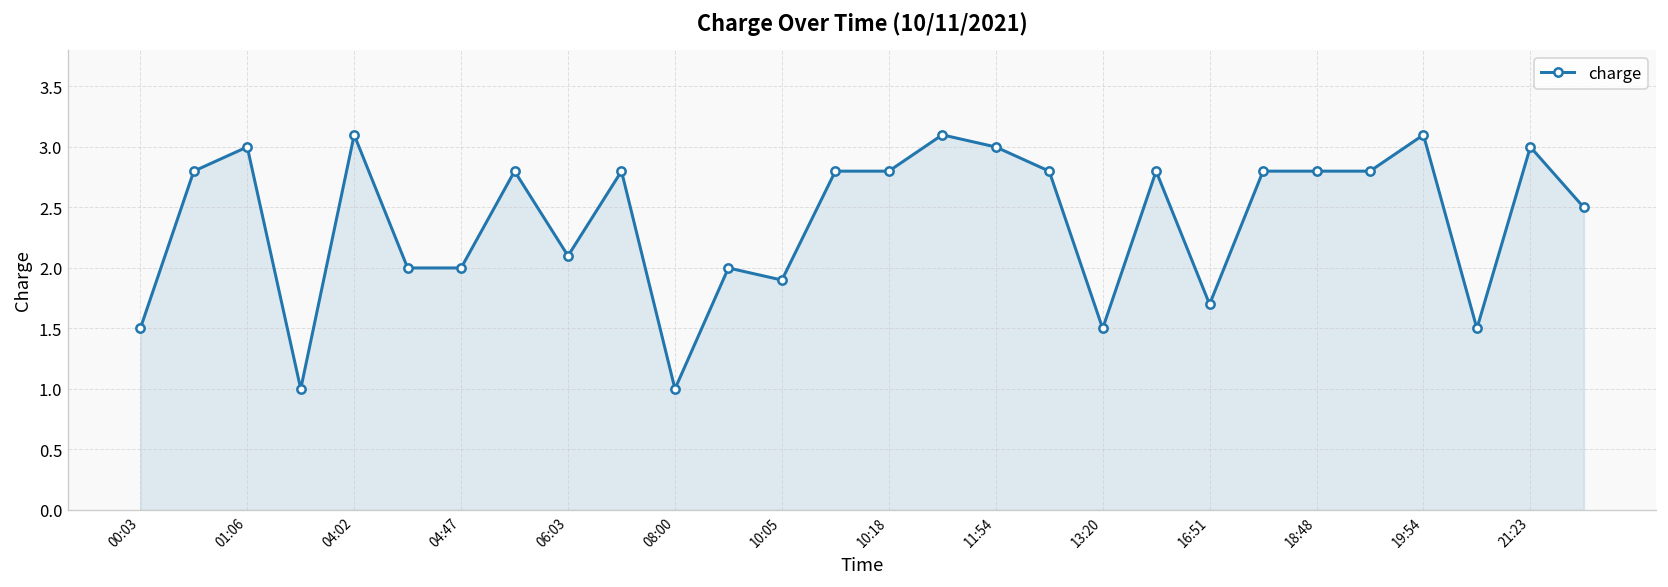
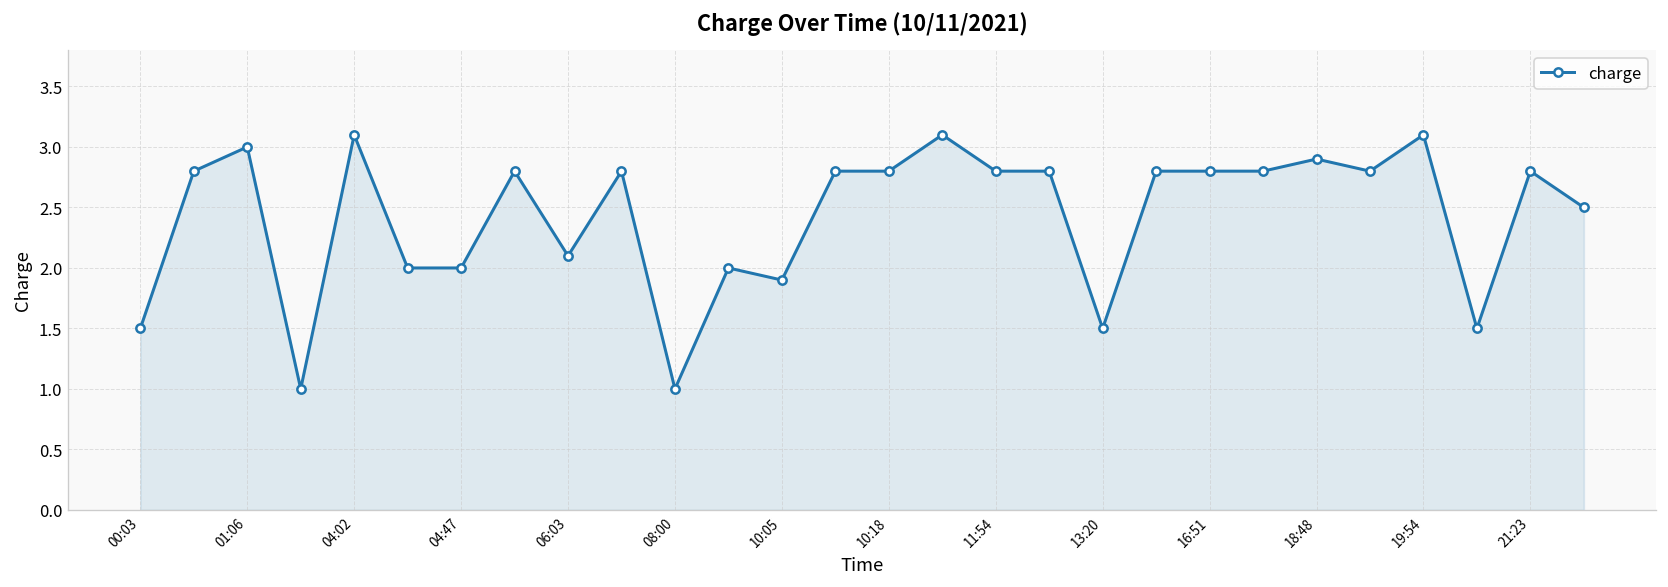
  {
    "00:03": 1.5,
    "01:06": 3.0,
    "04:02": 3.1,
    "04:47": 2.0,
    "06:03": 2.1,
    "08:00": 1.0,
    "10:05": 1.9,
    "10:18": 2.8,
-   "11:54": 3.0,
+   "11:54": 2.8,
    "13:20": 1.5,
-   "16:51": 1.7,
-   "18:48": 2.8,
+   "16:51": 2.8,
+   "18:48": 2.9,
    "19:54": 3.1,
-   "21:23": 3.0
+   "21:23": 2.8
  }
